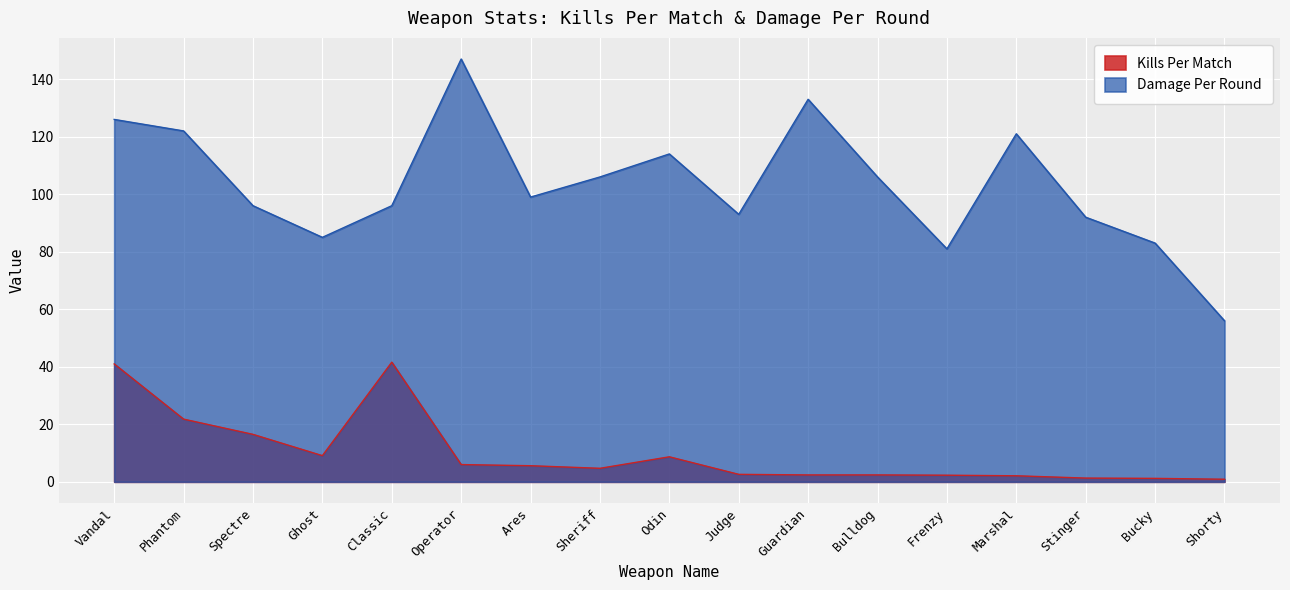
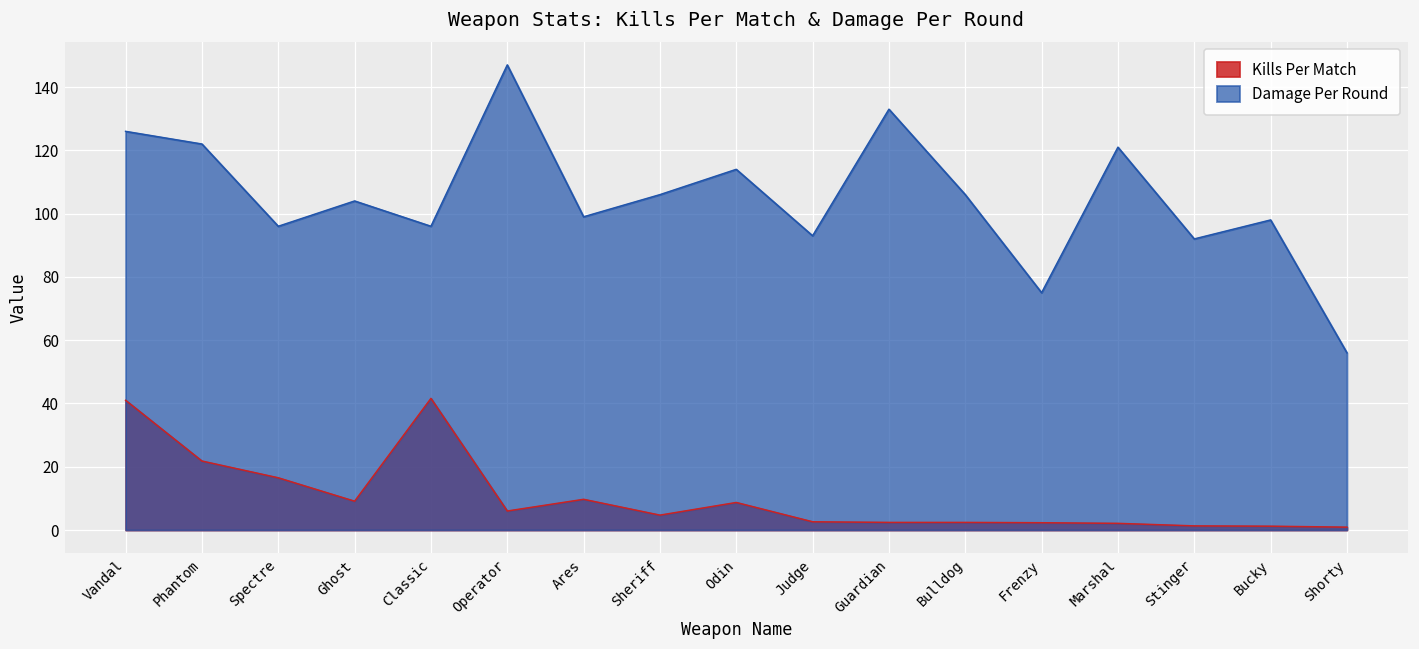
  {
    "Kills Per Match": {
      "Vandal": 41,
      "Phantom": 22,
      "Spectre": 17,
      "Ghost": 9,
      "Classic": 42,
      "Operator": 6,
-     "Ares": 6,
+     "Ares": 10,
      "Sheriff": 5,
      "Odin": 9,
      "Judge": 3,
      "Guardian": 2,
      "Bulldog": 2,
      "Frenzy": 2,
      "Marshal": 2,
      "Stinger": 1,
      "Bucky": 1,
      "Shorty": 1
    },
    "Damage Per Round": {
      "Vandal": 126,
      "Phantom": 122,
      "Spectre": 96,
-     "Ghost": 85,
+     "Ghost": 104,
      "Classic": 96,
      "Operator": 147,
      "Ares": 99,
      "Sheriff": 106,
      "Odin": 114,
      "Judge": 93,
      "Guardian": 133,
      "Bulldog": 106,
-     "Frenzy": 81,
+     "Frenzy": 75,
      "Marshal": 121,
      "Stinger": 92,
-     "Bucky": 83,
+     "Bucky": 98,
      "Shorty": 56
    }
  }
